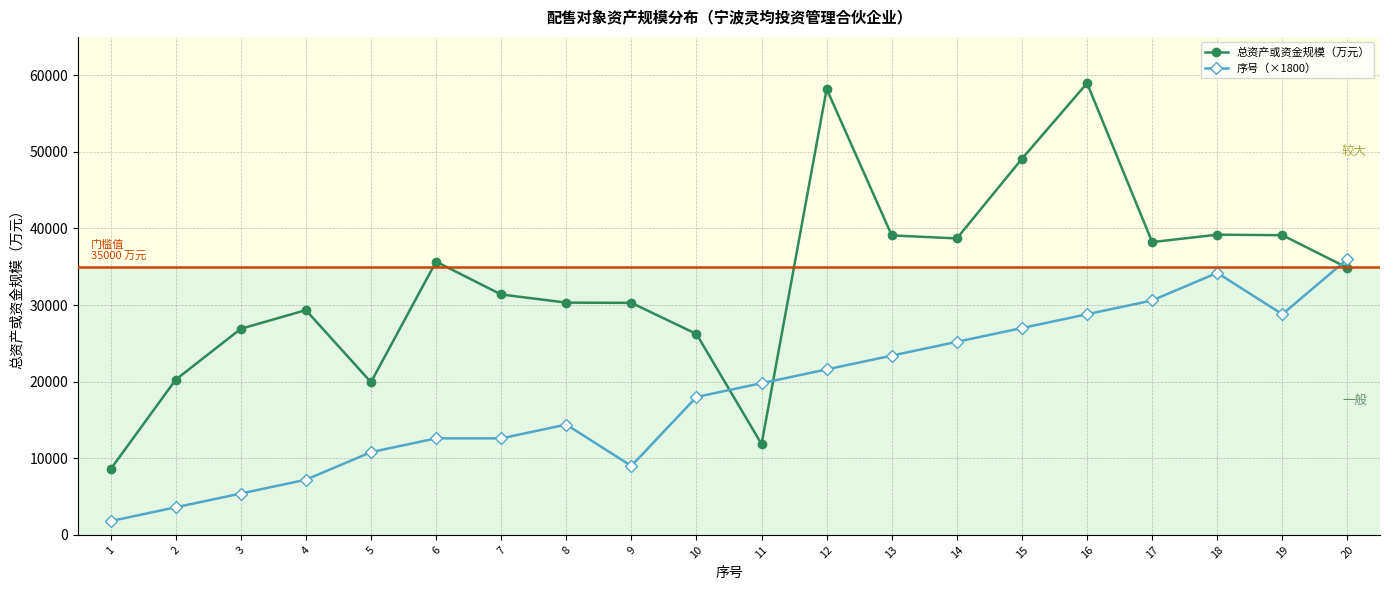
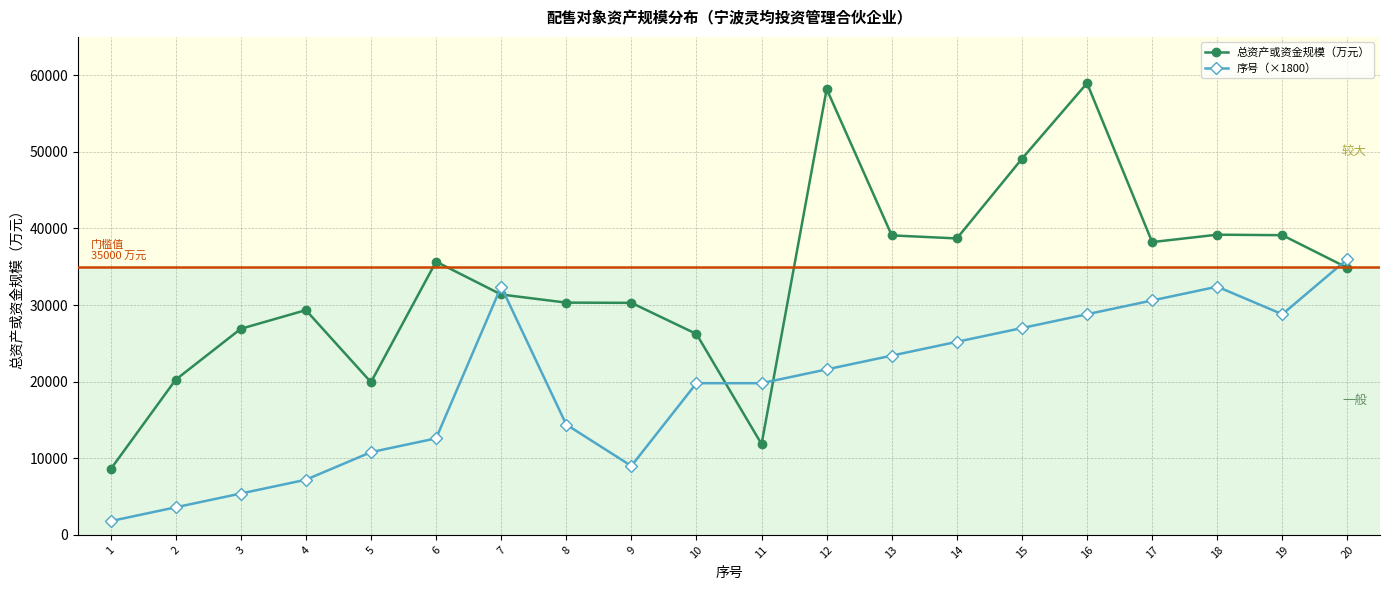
  {
    "总资产或资金规模（万元）": {
      "1": 9000,
      "2": 20000,
      "3": 27000,
      "4": 29000,
      "5": 20000,
      "6": 36000,
      "7": 31000,
      "8": 30000,
      "9": 30000,
      "10": 26000,
      "11": 12000,
      "12": 58000,
      "13": 39000,
      "14": 39000,
      "15": 49000,
      "16": 59000,
      "17": 38000,
      "18": 39000,
      "19": 39000,
      "20": 35000
    },
    "序号（×1800）": {
      "1": 2000,
      "2": 4000,
      "3": 5000,
      "4": 7000,
      "5": 11000,
      "6": 13000,
-     "7": 13000,
+     "7": 32000,
      "8": 14000,
      "9": 9000,
-     "10": 18000,
+     "10": 20000,
      "11": 20000,
      "12": 22000,
      "13": 23000,
      "14": 25000,
      "15": 27000,
      "16": 29000,
      "17": 31000,
-     "18": 34000,
+     "18": 32000,
      "19": 29000,
      "20": 36000
    }
  }
